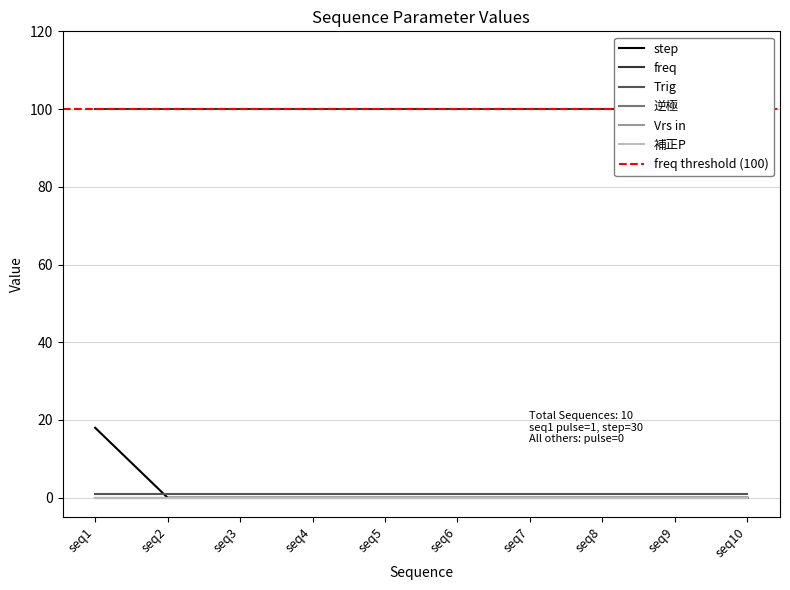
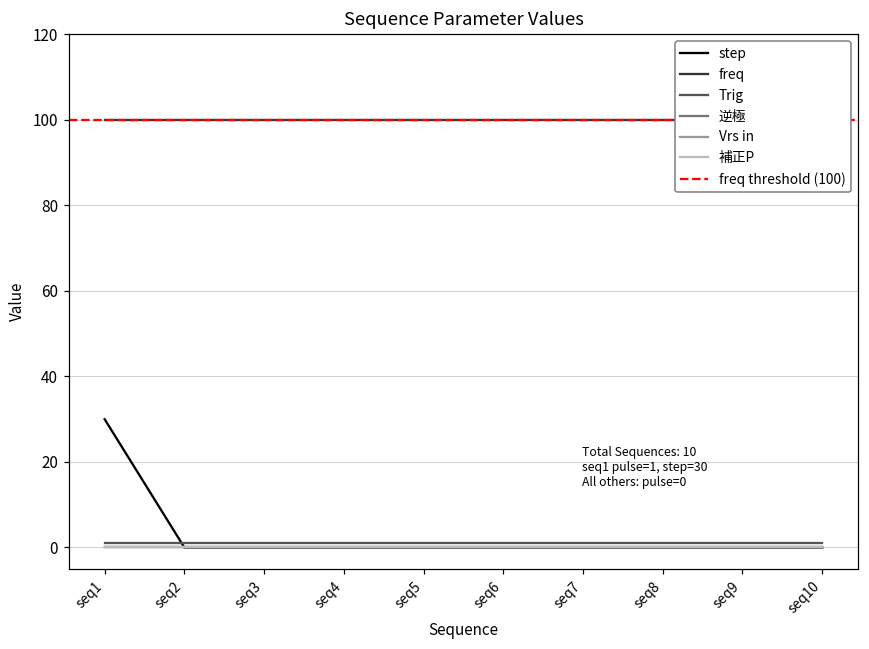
  {
    "step": {
-     "seq1": 18
+     "seq1": 30
    },
    "補正P": {
      "seq1": 0
    }
  }
